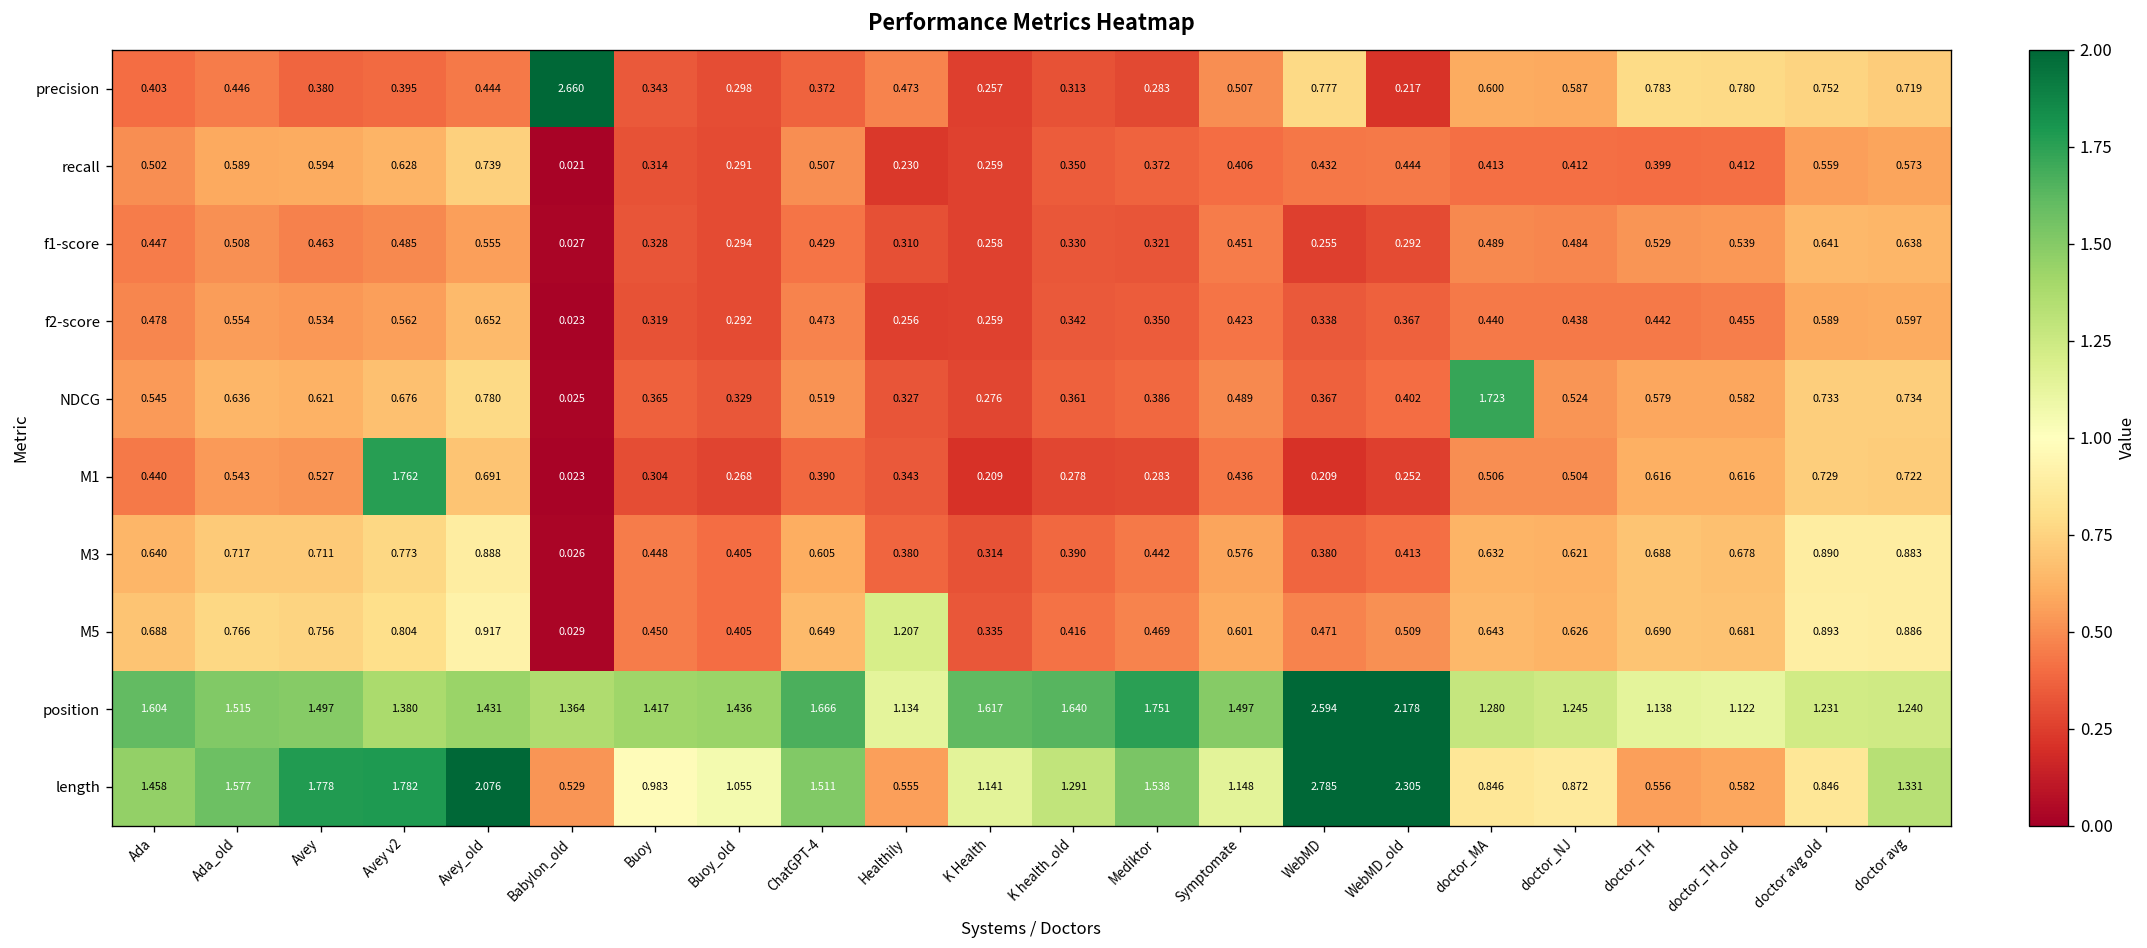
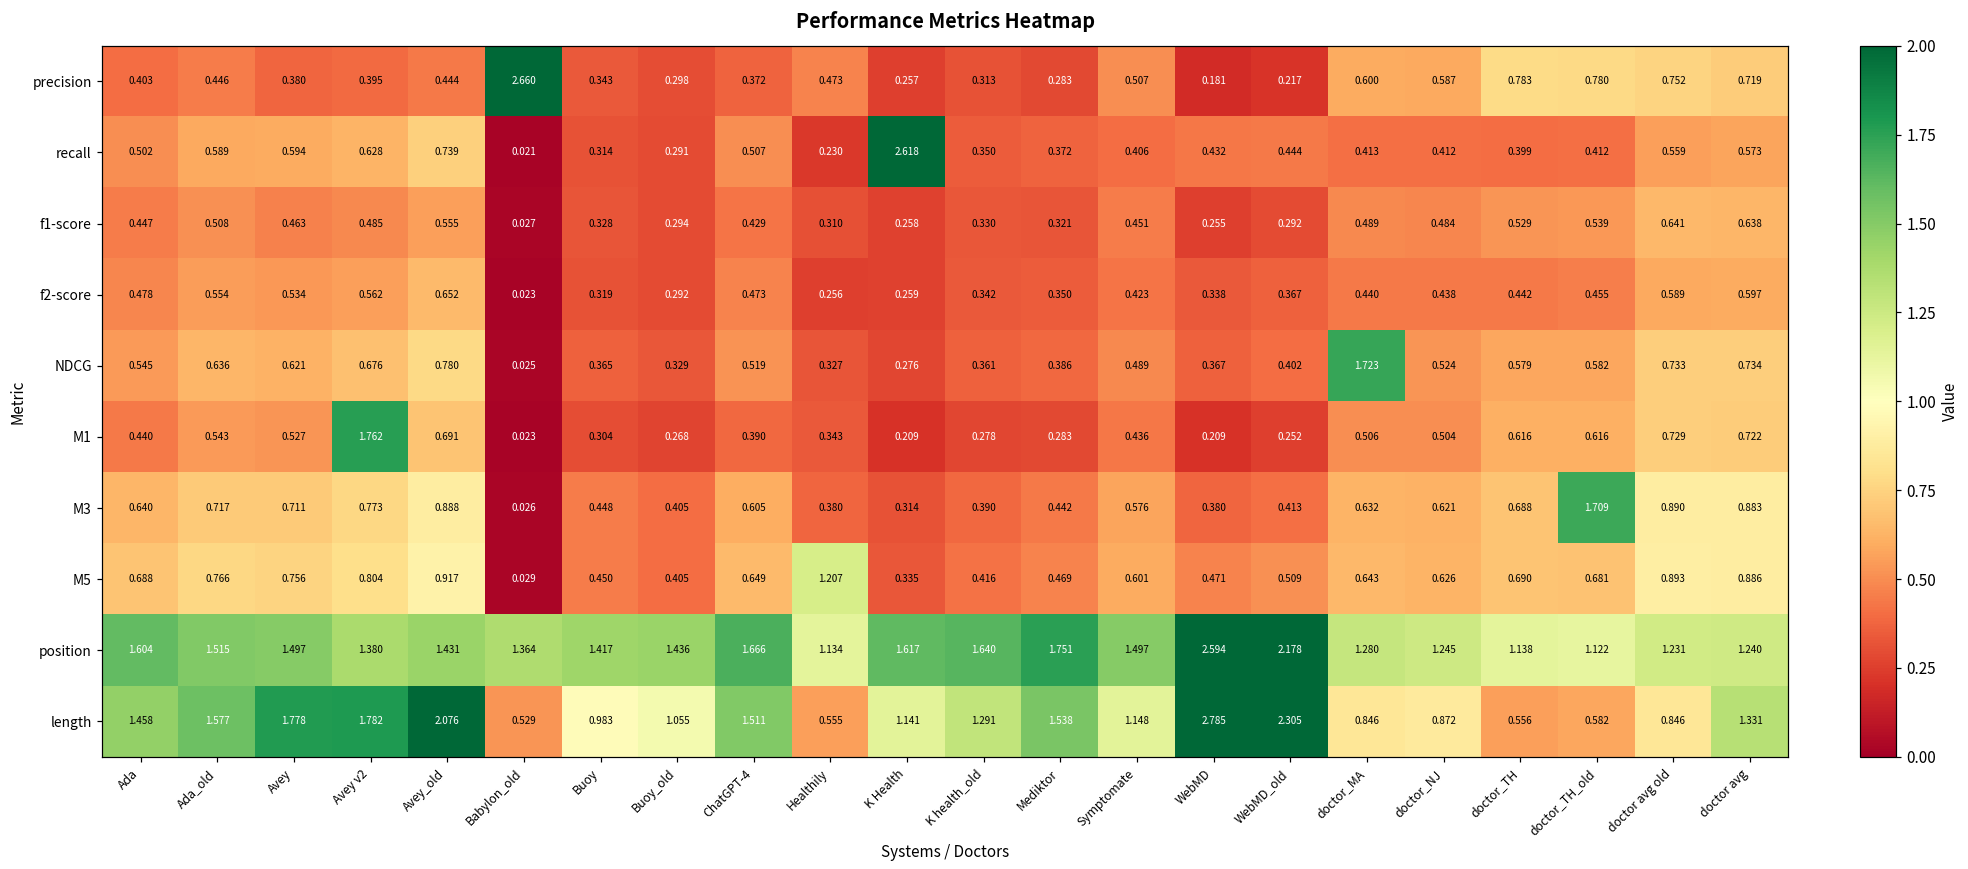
  {
    "precision": {
      "Ada": 0.403,
      "Ada_old": 0.446,
      "Avey": 0.380,
      "Avey v2": 0.395,
      "Avey_old": 0.444,
      "Babylon_old": 2.660,
      "Buoy": 0.343,
      "Buoy_old": 0.298,
      "ChatGPT-4": 0.372,
      "Healthily": 0.473,
      "K Health": 0.257,
      "K health_old": 0.313,
      "Mediktor": 0.283,
      "Symptomate": 0.507,
-     "WebMD": 0.777,
+     "WebMD": 0.181,
      "WebMD_old": 0.217,
      "doctor_MA": 0.600,
      "doctor_NJ": 0.587,
      "doctor_TH": 0.783,
      "doctor_TH_old": 0.780,
      "doctor avg old": 0.752,
      "doctor avg": 0.719
    },
    "recall": {
      "Ada": 0.502,
      "Ada_old": 0.589,
      "Avey": 0.594,
      "Avey v2": 0.628,
      "Avey_old": 0.739,
      "Babylon_old": 0.021,
      "Buoy": 0.314,
      "Buoy_old": 0.291,
      "ChatGPT-4": 0.507,
      "Healthily": 0.230,
-     "K Health": 0.259,
+     "K Health": 2.618,
      "K health_old": 0.350,
      "Mediktor": 0.372,
      "Symptomate": 0.406,
      "WebMD": 0.432,
      "WebMD_old": 0.444,
      "doctor_MA": 0.413,
      "doctor_NJ": 0.412,
      "doctor_TH": 0.399,
      "doctor_TH_old": 0.412,
      "doctor avg old": 0.559,
      "doctor avg": 0.573
    },
    "M3": {
      "Ada": 0.640,
      "Ada_old": 0.717,
      "Avey": 0.711,
      "Avey v2": 0.773,
      "Avey_old": 0.888,
      "Babylon_old": 0.026,
      "Buoy": 0.448,
      "Buoy_old": 0.405,
      "ChatGPT-4": 0.605,
      "Healthily": 0.380,
      "K Health": 0.314,
      "K health_old": 0.390,
      "Mediktor": 0.442,
      "Symptomate": 0.576,
      "WebMD": 0.380,
      "WebMD_old": 0.413,
      "doctor_MA": 0.632,
      "doctor_NJ": 0.621,
      "doctor_TH": 0.688,
-     "doctor_TH_old": 0.678,
+     "doctor_TH_old": 1.709,
      "doctor avg old": 0.890,
      "doctor avg": 0.883
    }
  }
